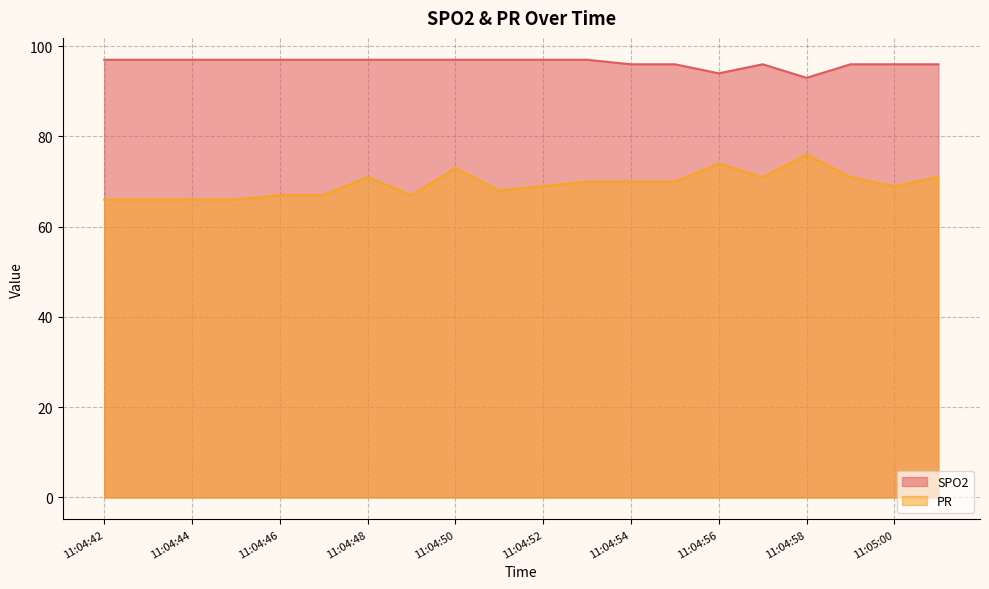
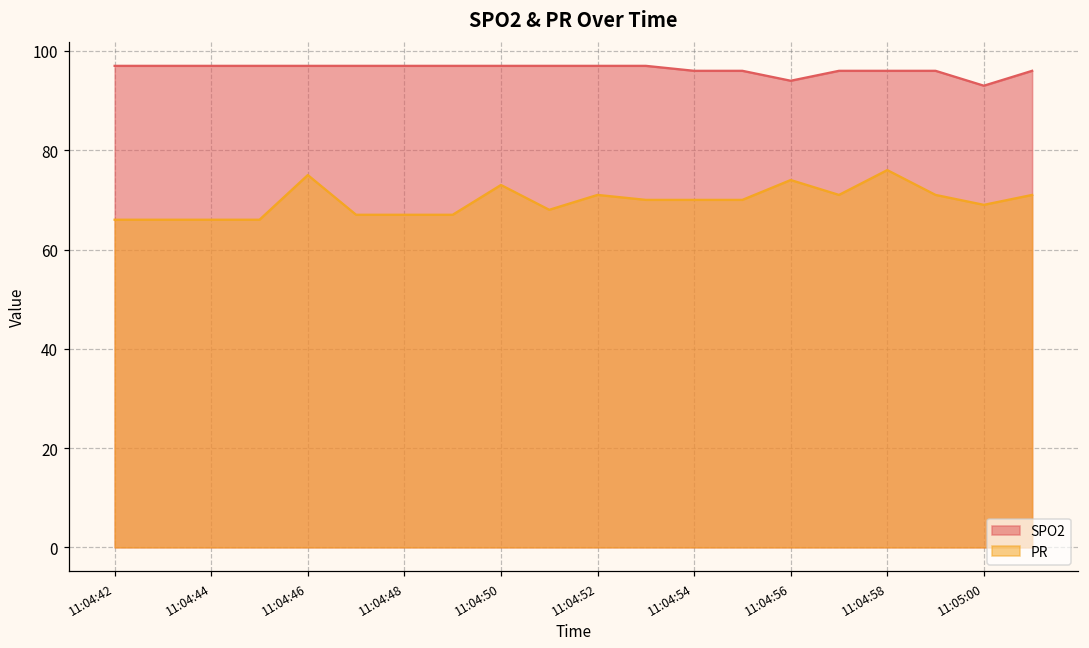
  {
    "SPO2": {
      "11:04:42": 97,
      "11:04:44": 97,
      "11:04:46": 97,
      "11:04:48": 97,
      "11:04:50": 97,
      "11:04:52": 97,
      "11:04:54": 96,
      "11:04:56": 94,
-     "11:04:58": 93,
-     "11:05:00": 96
+     "11:04:58": 96,
+     "11:05:00": 93
    },
    "PR": {
      "11:04:42": 66,
      "11:04:44": 66,
-     "11:04:46": 67,
-     "11:04:48": 71,
+     "11:04:46": 75,
+     "11:04:48": 67,
      "11:04:50": 73,
-     "11:04:52": 69,
+     "11:04:52": 71,
      "11:04:54": 70,
      "11:04:56": 74,
      "11:04:58": 76,
      "11:05:00": 69
    }
  }
